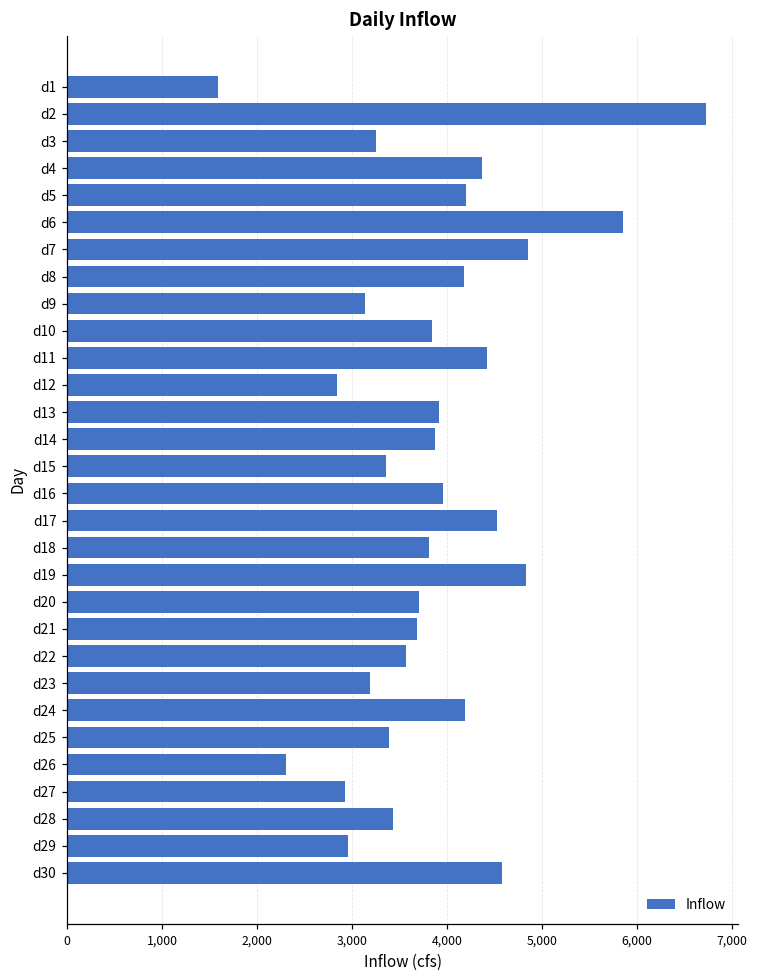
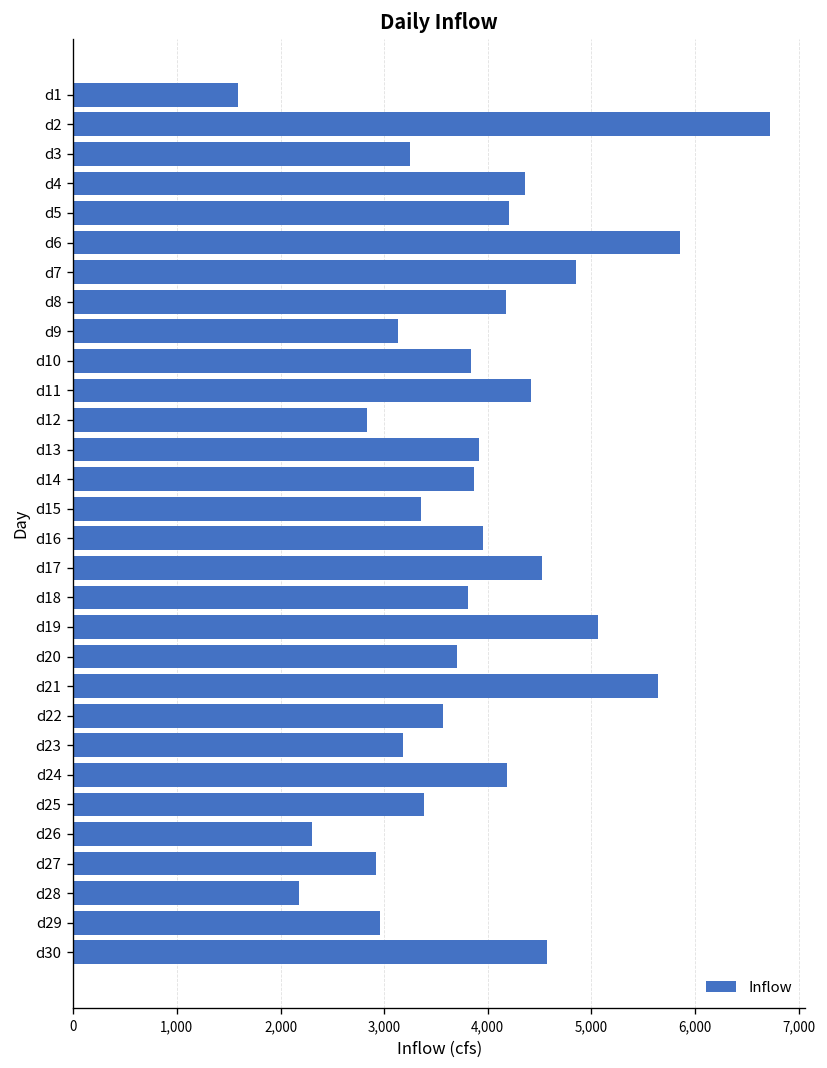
  {
    "d1": "1,600",
    "d2": "6,700",
    "d3": "3,300",
    "d4": "4,400",
    "d5": "4,200",
    "d6": "5,900",
    "d7": "4,800",
    "d8": "4,200",
    "d9": "3,100",
    "d10": "3,800",
    "d11": "4,400",
    "d12": "2,800",
    "d13": "3,900",
    "d14": "3,900",
    "d15": "3,400",
    "d16": "4,000",
    "d17": "4,500",
    "d18": "3,800",
-   "d19": "4,800",
+   "d19": "5,100",
    "d20": "3,700",
-   "d21": "3,700",
+   "d21": "5,600",
    "d22": "3,600",
    "d23": "3,200",
    "d24": "4,200",
    "d25": "3,400",
    "d26": "2,300",
    "d27": "2,900",
-   "d28": "3,400",
+   "d28": "2,200",
    "d29": "3,000",
    "d30": "4,600"
  }
